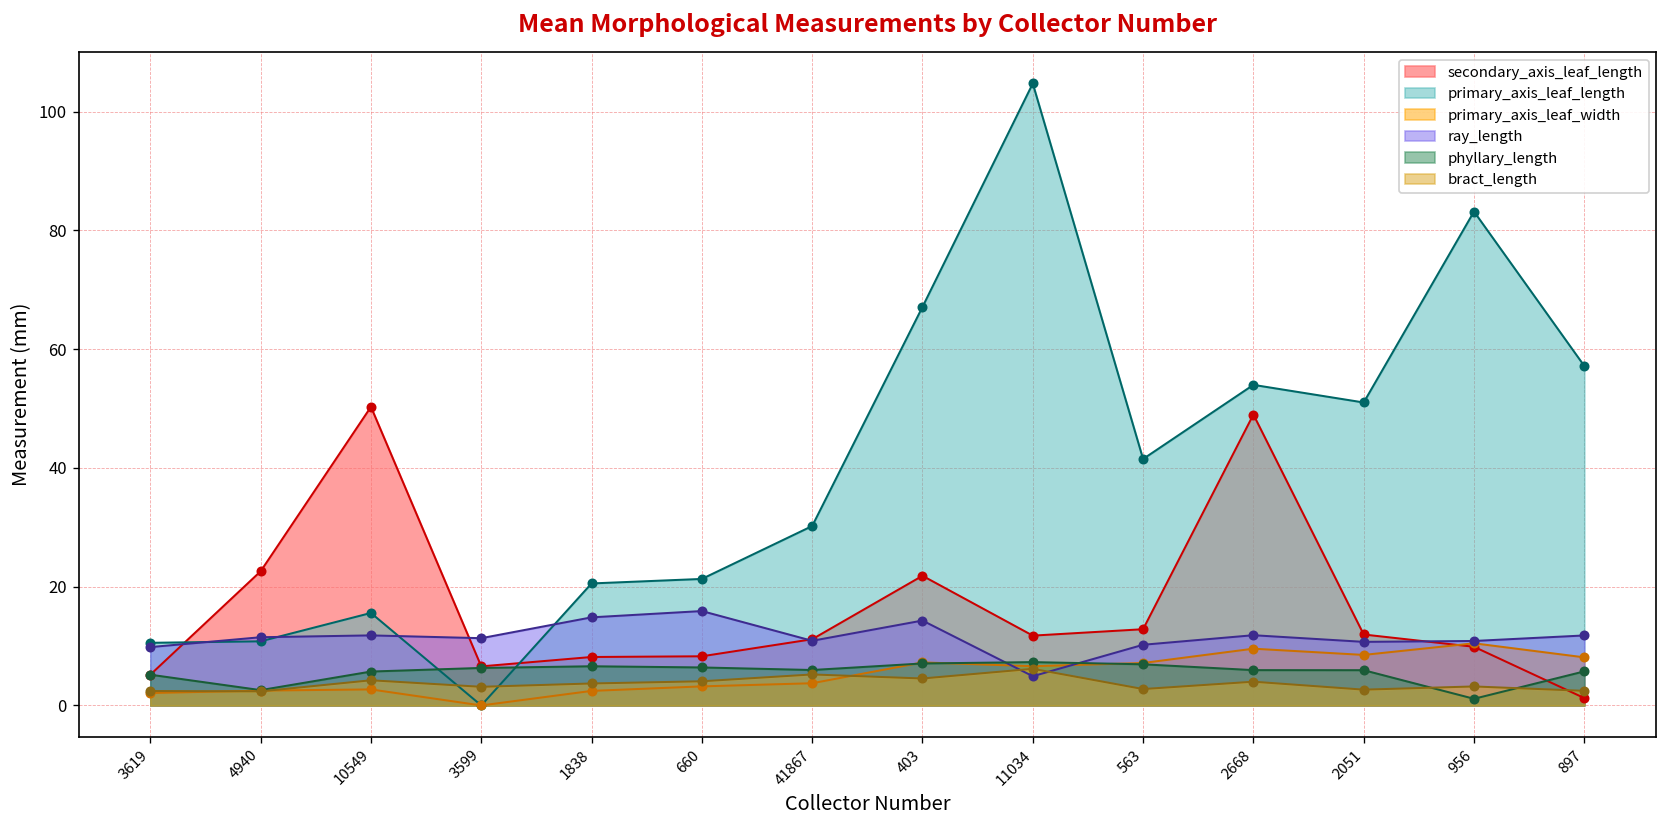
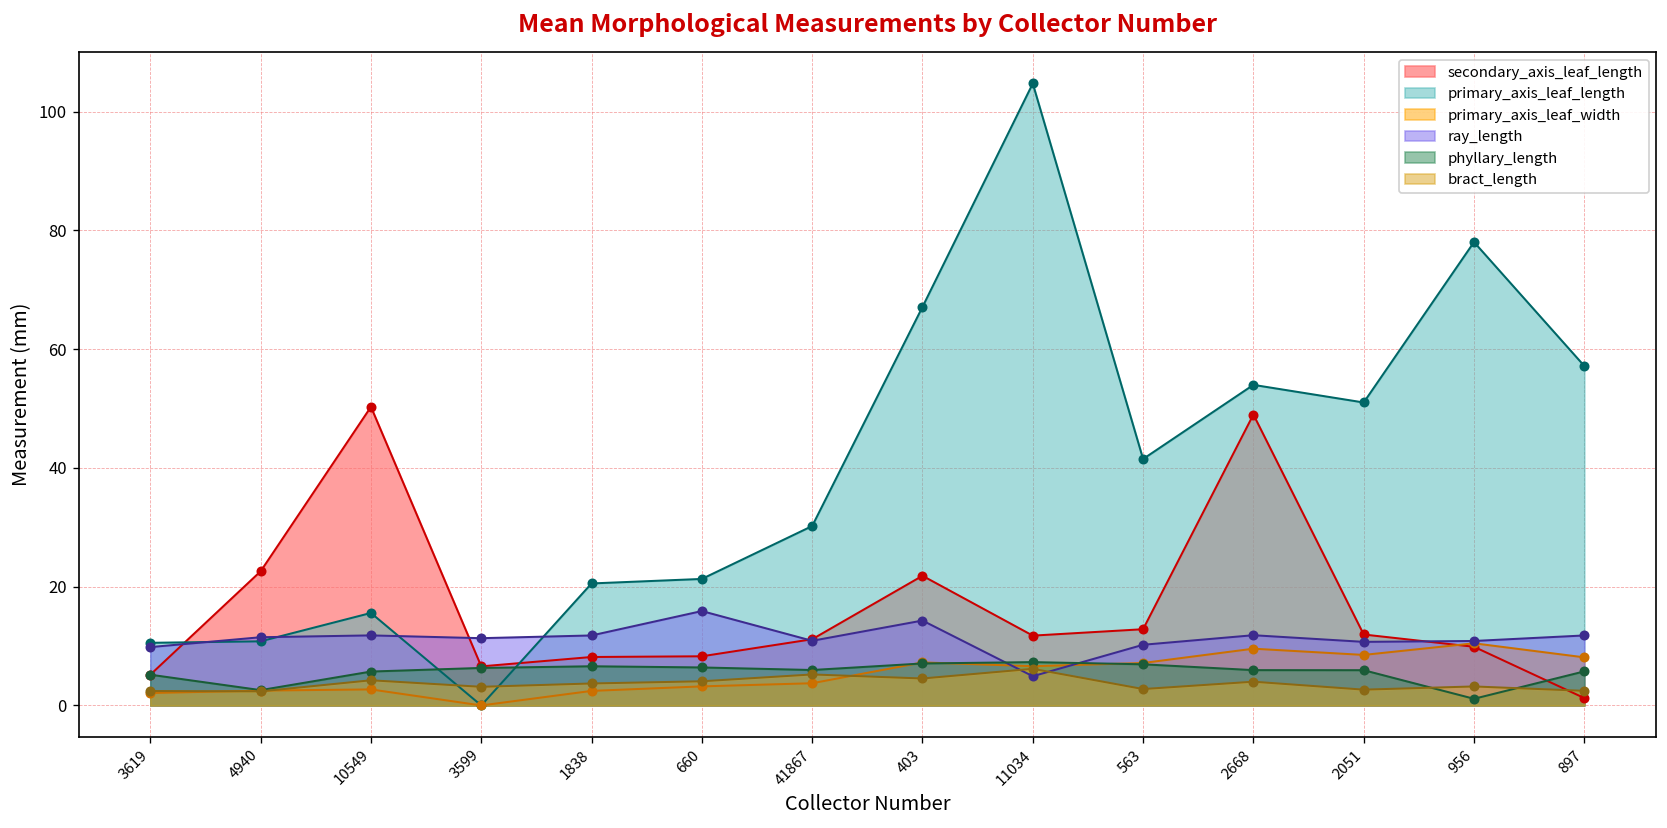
  {
    "secondary_axis_leaf_length": {
      "4940": 23,
      "10549": 50,
      "1838": 8,
      "660": 8,
      "403": 22,
      "11034": 12,
      "563": 13,
      "2668": 49,
      "2051": 12,
      "956": 10,
      "897": 1
    },
    "primary_axis_leaf_length": {
      "3619": 11,
      "4940": 11,
      "10549": 16,
      "1838": 21,
      "660": 21,
      "41867": 30,
      "403": 67,
      "11034": 105,
      "563": 42,
      "2668": 54,
      "2051": 51,
-     "956": 83,
+     "956": 78,
      "897": 57
    },
    "ray_length": {
      "3619": 10,
      "4940": 11,
      "10549": 12,
      "3599": 11,
-     "1838": 15,
+     "1838": 12,
      "660": 16,
      "403": 14,
      "11034": 5,
      "563": 10,
      "2668": 12,
      "2051": 11,
      "897": 12
    },
    "phyllary_length": {
      "10549": 6,
      "1838": 7,
      "660": 6,
      "41867": 6,
      "11034": 7,
      "2668": 6,
      "2051": 6,
      "956": 1,
      "897": 6
    }
  }
